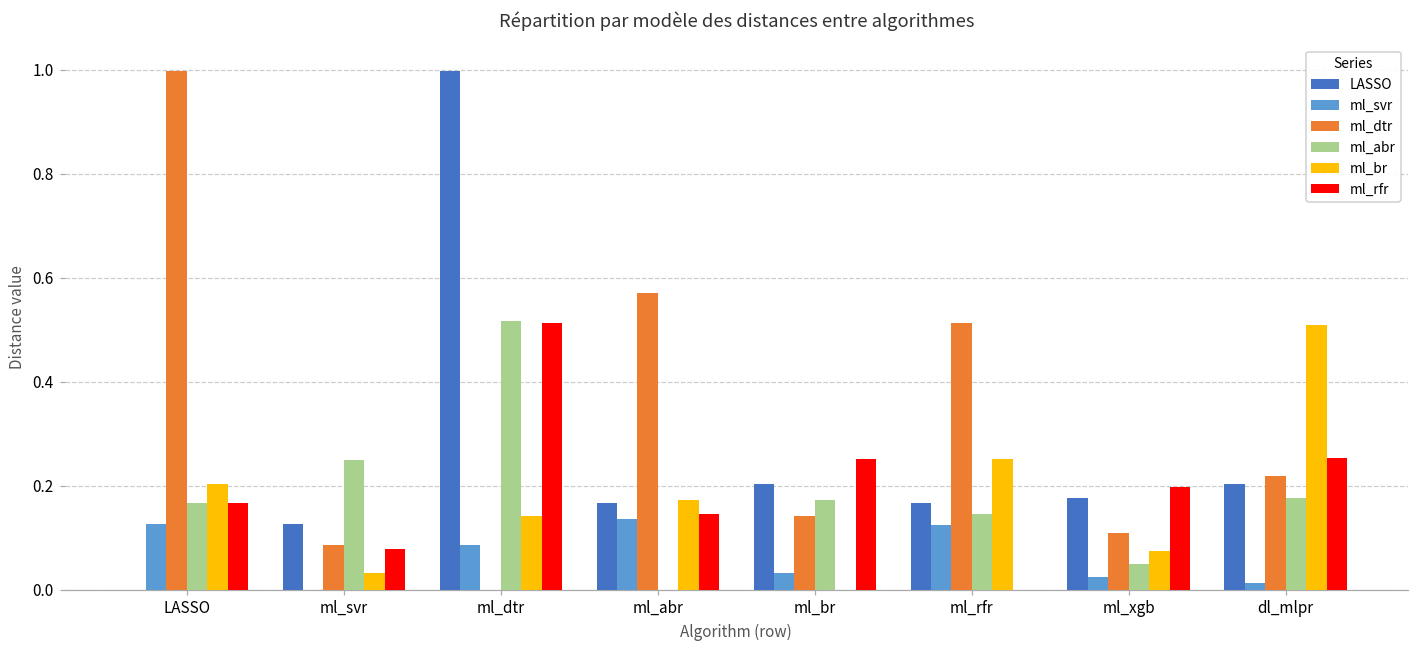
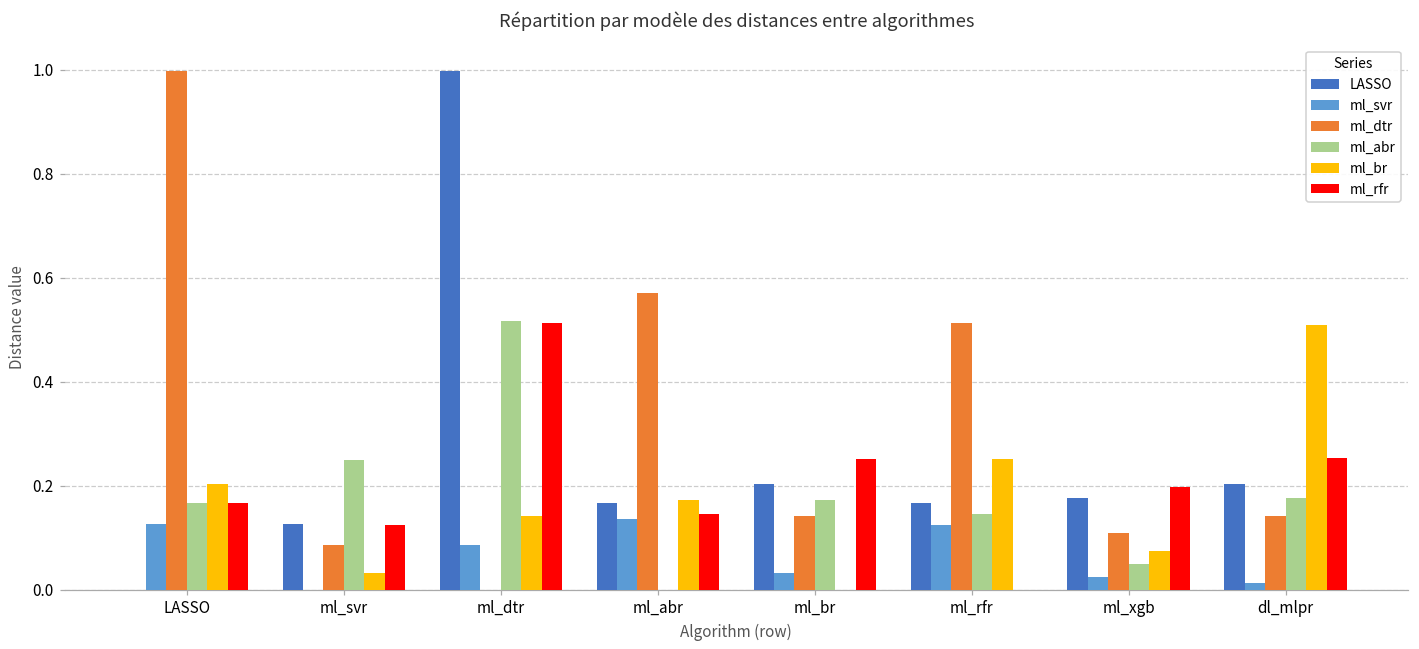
  {
    "ml_dtr": {
      "LASSO": 1.00,
      "ml_svr": 0.09,
      "ml_dtr": 0.00,
      "ml_abr": 0.57,
      "ml_br": 0.14,
      "ml_rfr": 0.51,
      "ml_xgb": 0.11,
-     "dl_mlpr": 0.22
+     "dl_mlpr": 0.14
    },
    "ml_abr": {
      "LASSO": 0.17,
      "ml_svr": 0.25,
      "ml_dtr": 0.52,
      "ml_abr": 0.00,
      "ml_br": 0.17,
      "ml_rfr": 0.15,
      "ml_xgb": 0.05,
      "dl_mlpr": 0.18
    },
    "ml_br": {
      "LASSO": 0.20,
      "ml_svr": 0.03,
      "ml_dtr": 0.14,
      "ml_abr": 0.17,
      "ml_br": 0.00,
      "ml_rfr": 0.25,
      "ml_xgb": 0.07,
      "dl_mlpr": 0.51
    },
    "ml_rfr": {
      "LASSO": 0.17,
-     "ml_svr": 0.08,
+     "ml_svr": 0.12,
      "ml_dtr": 0.51,
      "ml_abr": 0.15,
      "ml_br": 0.25,
      "ml_rfr": 0.00,
      "ml_xgb": 0.20,
      "dl_mlpr": 0.25
    }
  }
